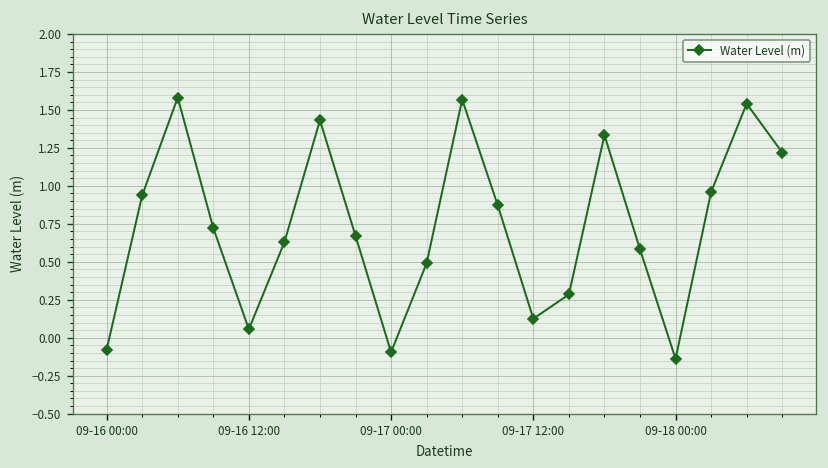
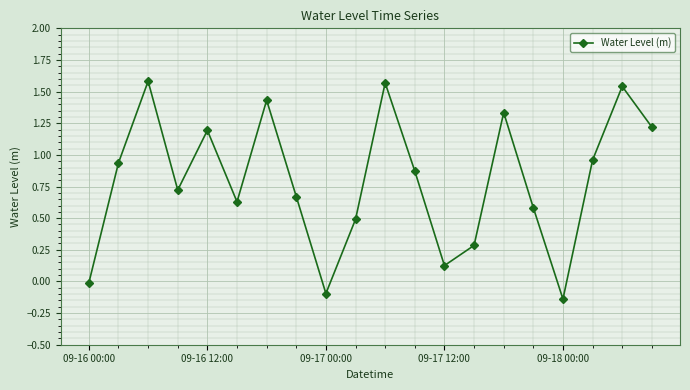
  {
-   "09-16 00:00": -0.08,
-   "09-16 12:00": 0.06,
+   "09-16 00:00": -0.01,
+   "09-16 12:00": 1.19,
    "09-17 00:00": -0.10,
    "09-17 12:00": 0.13,
    "09-18 00:00": -0.14
  }
